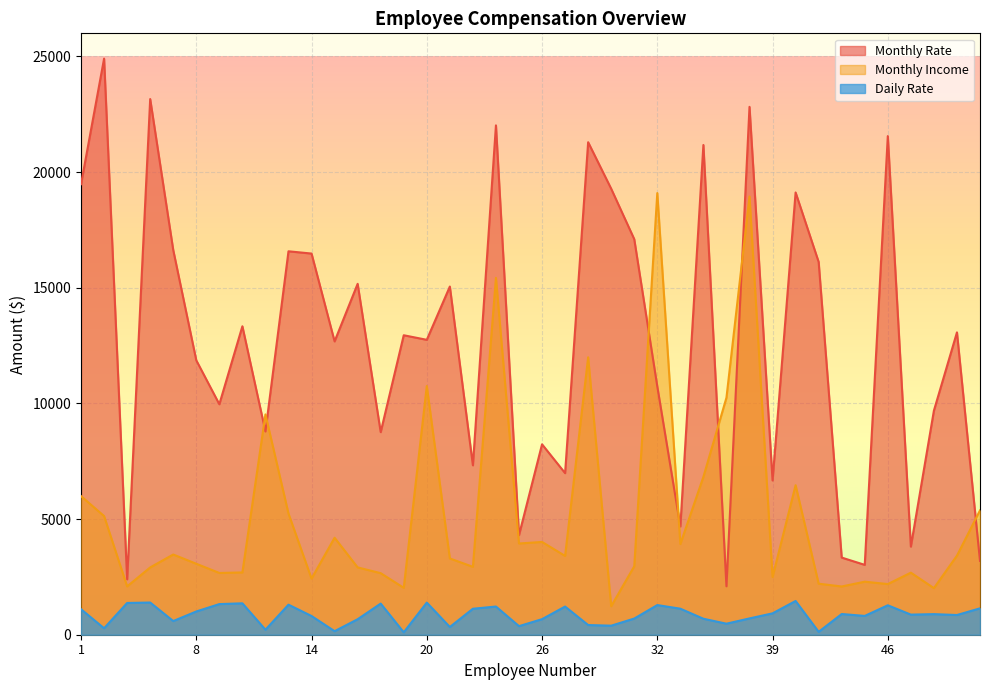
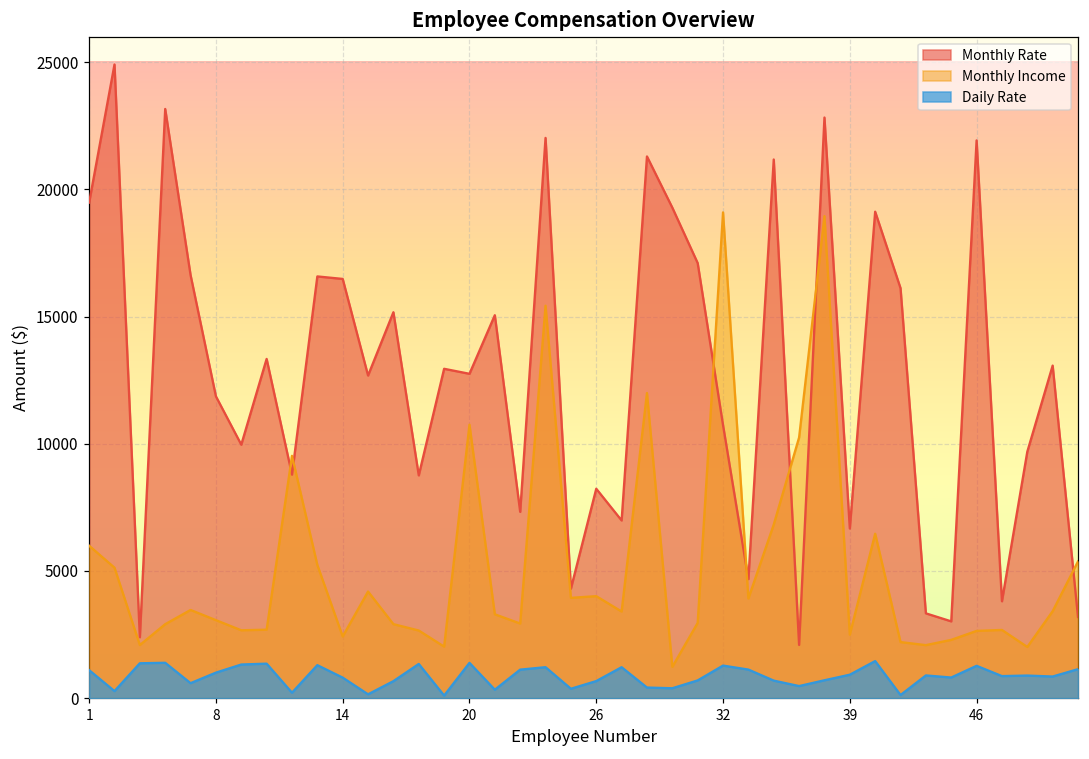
  {
    "Monthly Rate": {
      "20": 12800,
-     "46": 21600
+     "46": 21900
    },
    "Monthly Income": {
      "20": 10800,
-     "46": 2200
+     "46": 2600
    },
    "Daily Rate": {
      "20": 1400,
      "46": 1300
    }
  }
